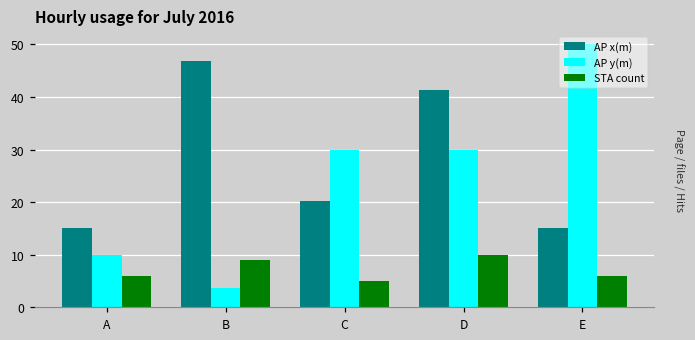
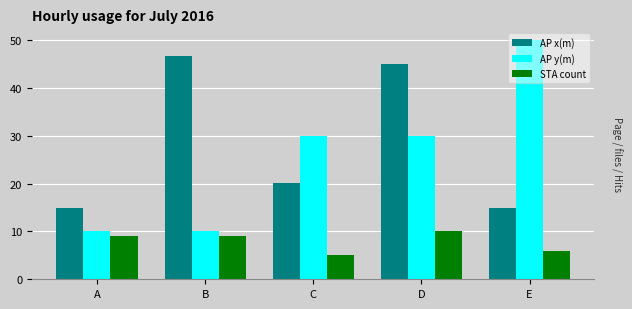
  {
    "AP x(m)": {
      "A": 15,
      "B": 47,
      "C": 20,
-     "D": 41,
+     "D": 45,
      "E": 15
    },
    "AP y(m)": {
      "A": 10,
-     "B": 4,
+     "B": 10,
      "C": 30,
      "D": 30
    },
    "STA count": {
-     "A": 6,
+     "A": 9,
      "B": 9,
      "C": 5,
      "D": 10,
      "E": 6
    }
  }
